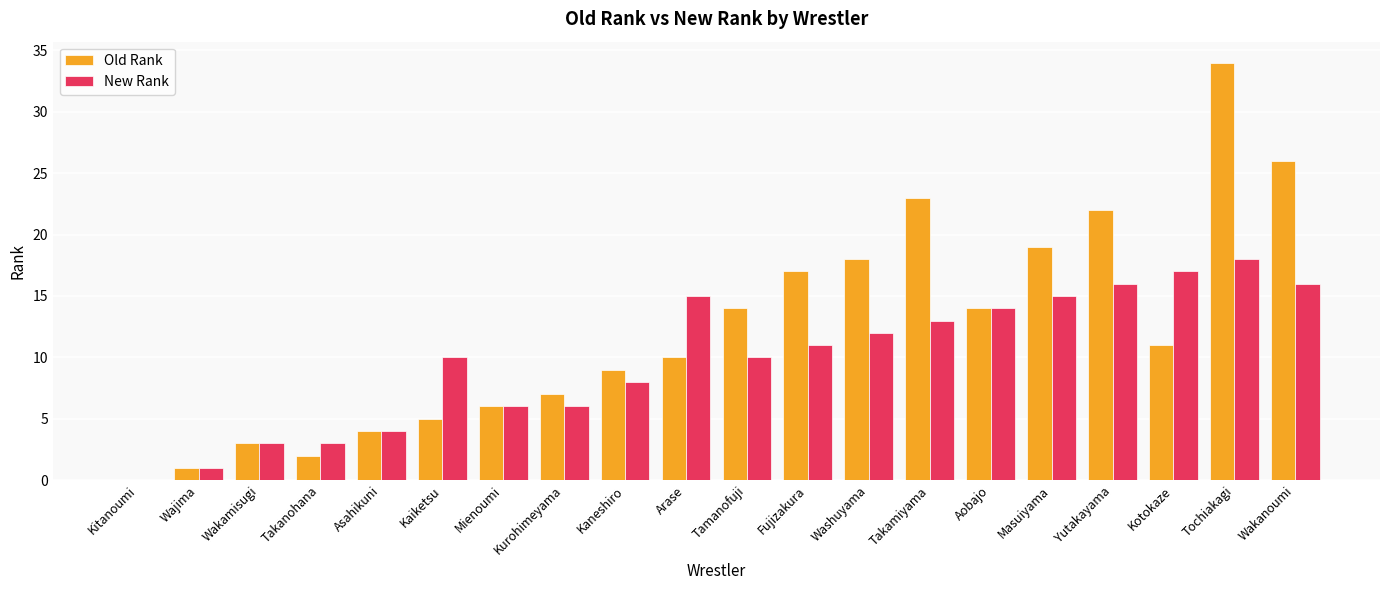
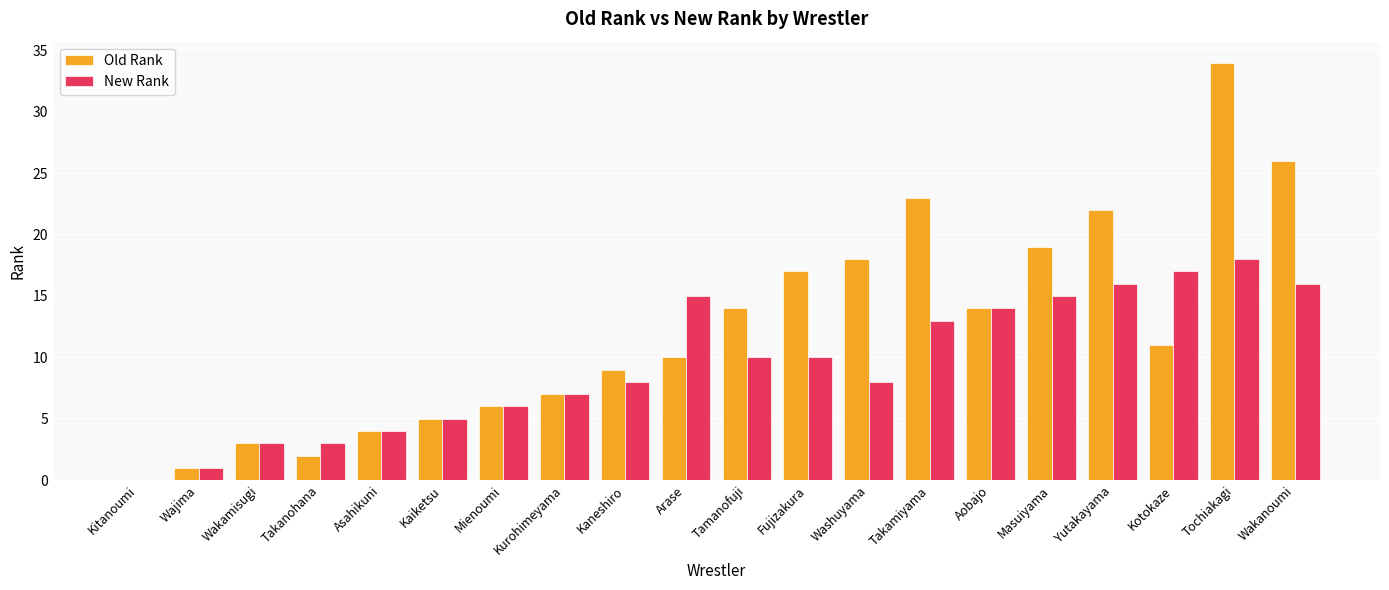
  {
    "Old Rank": {
      "Kitanoumi": 0,
      "Wajima": 1,
      "Wakamisugi": 3,
      "Takanohana": 2,
      "Asahikuni": 4,
      "Kaiketsu": 5,
      "Mienoumi": 6,
      "Kurohimeyama": 7,
      "Kaneshiro": 9,
      "Arase": 10,
      "Tamanofuji": 14,
      "Fujizakura": 17,
      "Washuyama": 18,
      "Takamiyama": 23,
      "Aobajo": 14,
      "Masuiyama": 19,
      "Yutakayama": 22,
      "Kotokaze": 11,
      "Tochiakagi": 34,
      "Wakanoumi": 26
    },
    "New Rank": {
      "Kitanoumi": 0,
      "Wajima": 1,
      "Wakamisugi": 3,
      "Takanohana": 3,
      "Asahikuni": 4,
-     "Kaiketsu": 10,
+     "Kaiketsu": 5,
      "Mienoumi": 6,
-     "Kurohimeyama": 6,
+     "Kurohimeyama": 7,
      "Kaneshiro": 8,
      "Arase": 15,
      "Tamanofuji": 10,
-     "Fujizakura": 11,
-     "Washuyama": 12,
+     "Fujizakura": 10,
+     "Washuyama": 8,
      "Takamiyama": 13,
      "Aobajo": 14,
      "Masuiyama": 15,
      "Yutakayama": 16,
      "Kotokaze": 17,
      "Tochiakagi": 18,
      "Wakanoumi": 16
    }
  }
